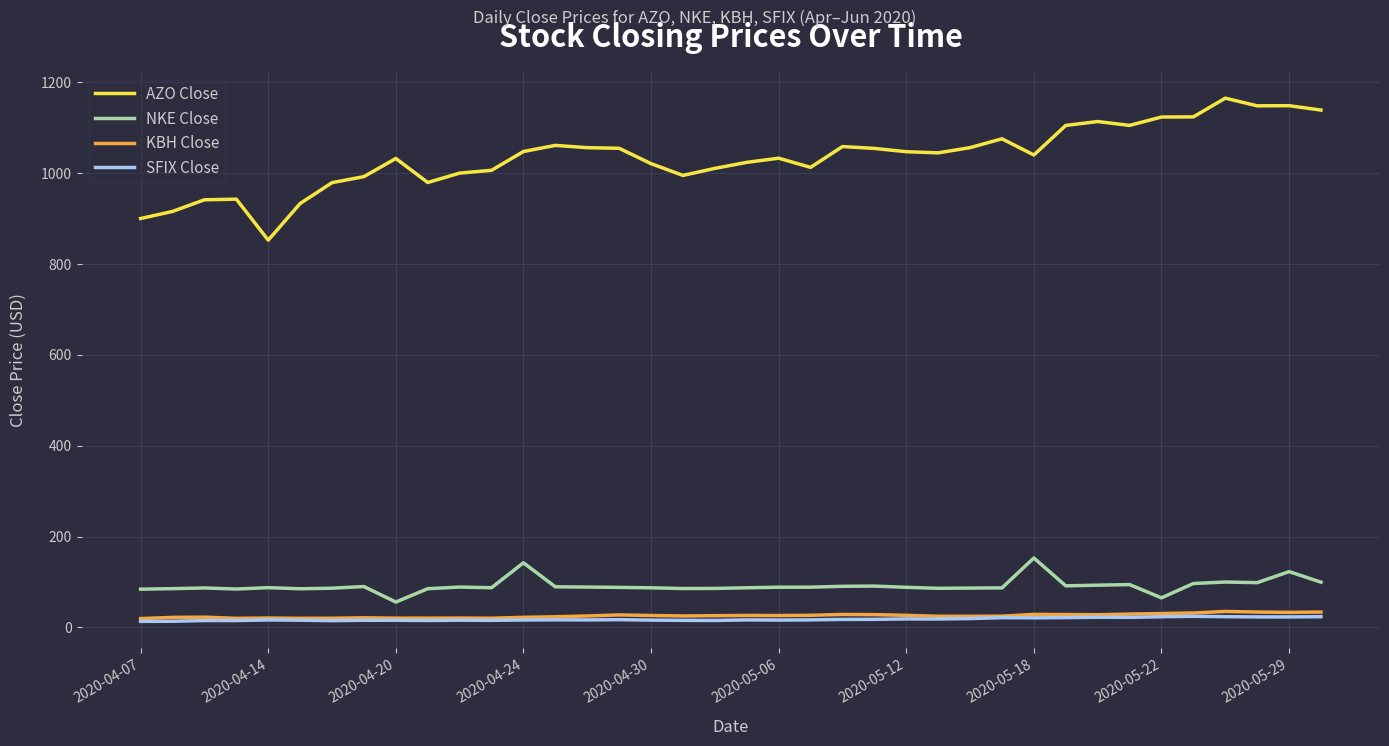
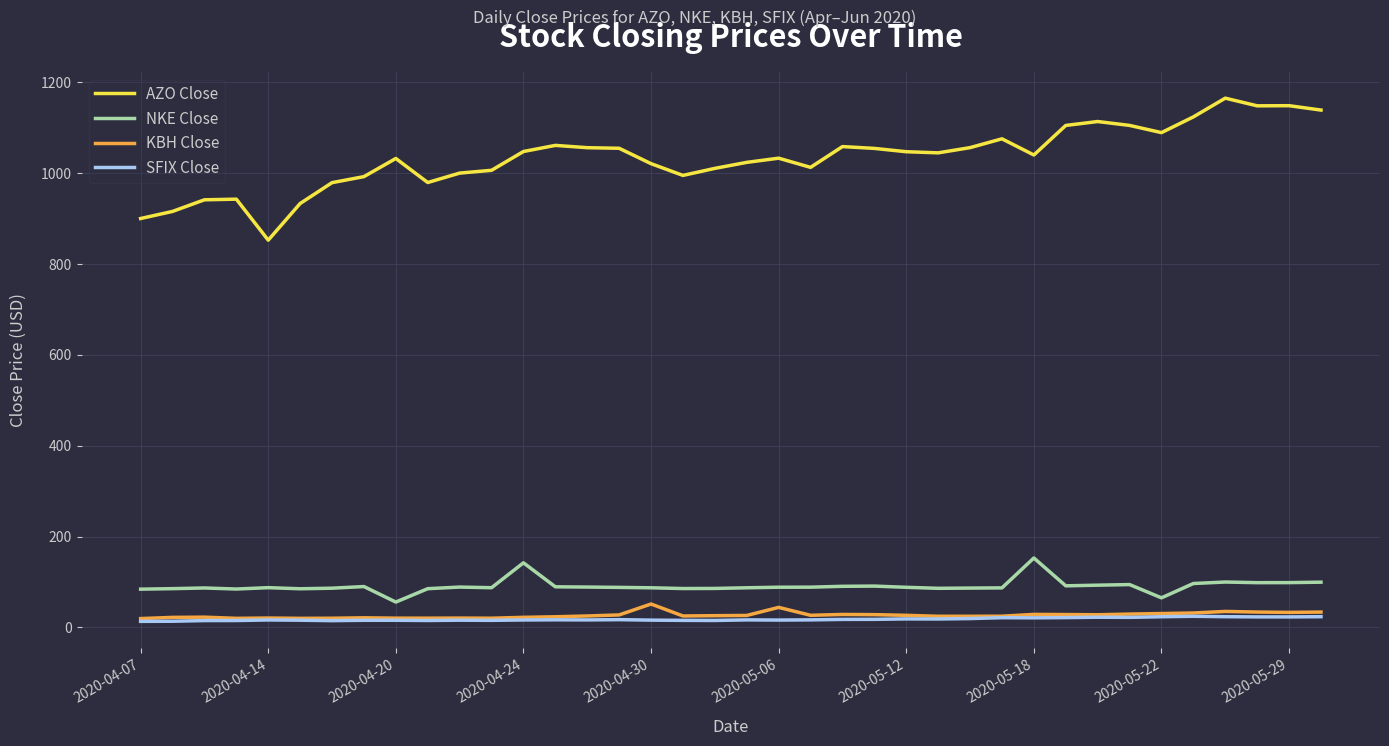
  {
    "AZO Close": {
      "2020-04-07": 900,
      "2020-04-14": 850,
      "2020-04-20": 1030,
      "2020-04-24": 1050,
      "2020-04-30": 1020,
      "2020-05-06": 1030,
      "2020-05-12": 1050,
      "2020-05-18": 1040,
-     "2020-05-22": 1120,
+     "2020-05-22": 1090,
      "2020-05-29": 1150
    },
    "NKE Close": {
      "2020-04-07": 80,
      "2020-04-14": 90,
      "2020-04-20": 60,
      "2020-04-24": 140,
      "2020-04-30": 90,
      "2020-05-06": 90,
      "2020-05-12": 90,
      "2020-05-18": 150,
      "2020-05-22": 70,
-     "2020-05-29": 120
+     "2020-05-29": 100
    },
    "KBH Close": {
      "2020-04-07": 20,
      "2020-04-24": 20,
-     "2020-04-30": 30,
-     "2020-05-06": 30,
+     "2020-04-30": 50,
+     "2020-05-06": 40,
      "2020-05-12": 30,
      "2020-05-18": 30,
      "2020-05-22": 30,
      "2020-05-29": 30
    },
    "SFIX Close": {
      "2020-04-07": 10,
      "2020-04-24": 20,
      "2020-04-30": 20,
      "2020-05-06": 20,
      "2020-05-12": 20,
      "2020-05-18": 20,
      "2020-05-22": 20,
      "2020-05-29": 20
    }
  }
